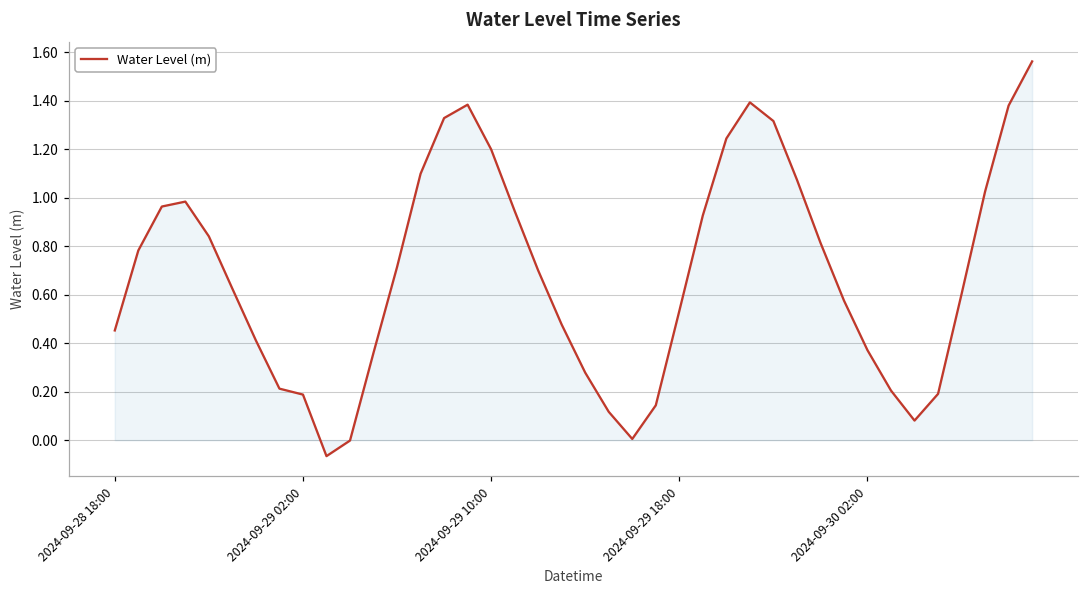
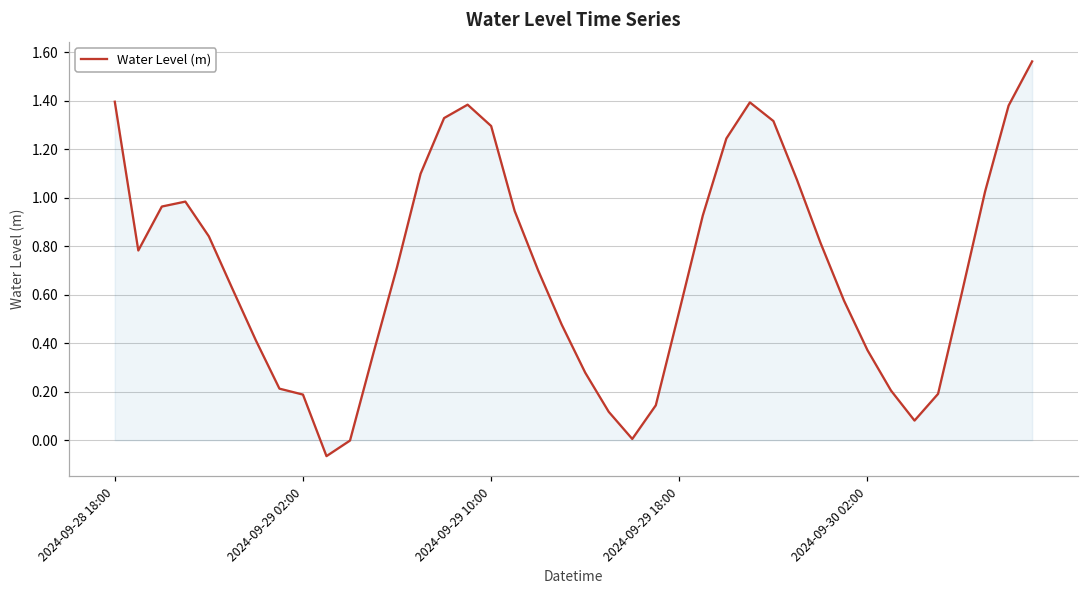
  {
    "Water Level (m)": {
-     "2024-09-28 18:00": 0.45,
-     "2024-09-29 10:00": 1.20
+     "2024-09-28 18:00": 1.40,
+     "2024-09-29 10:00": 1.30
    }
  }
